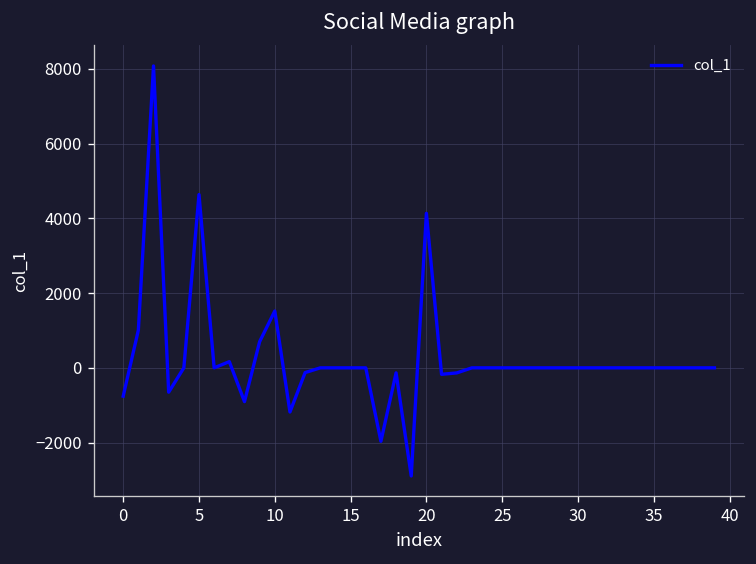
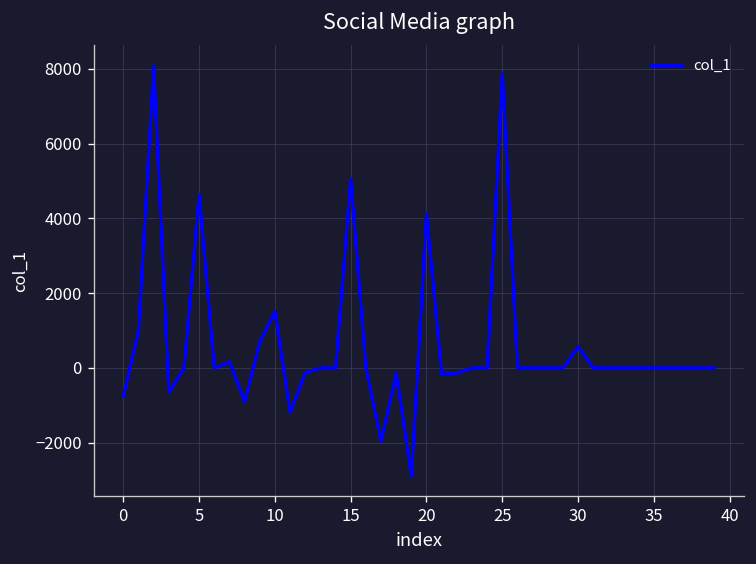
  {
    "0": -800,
    "5": 4600,
    "10": 1500,
-   "15": 0,
+   "15": 5100,
    "20": 4100,
-   "25": 0,
-   "30": 0,
+   "25": 7900,
+   "30": 600,
    "35": 0
  }
